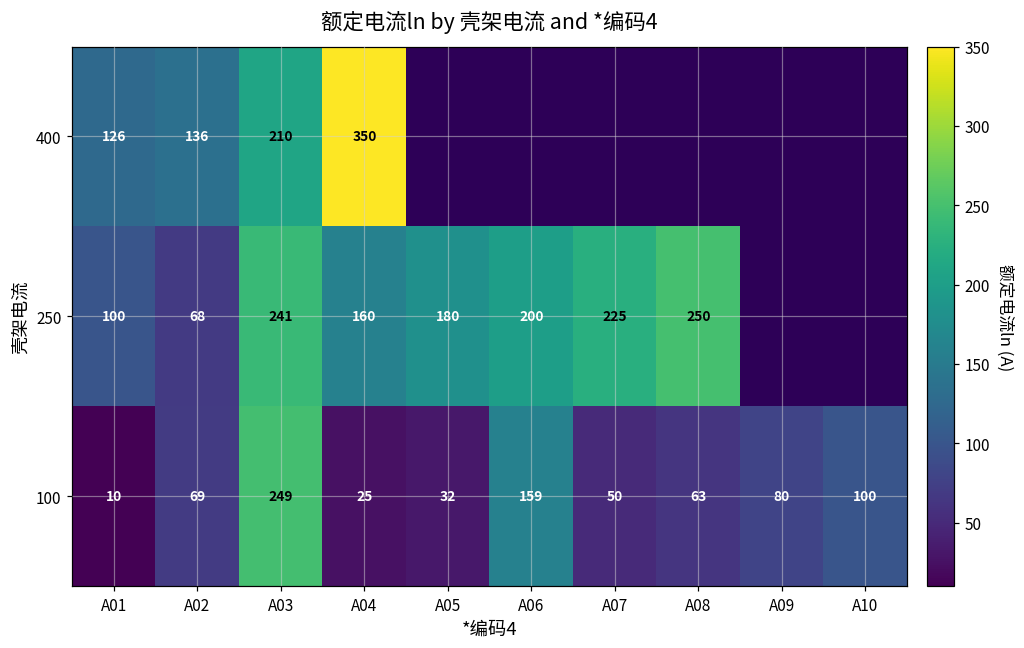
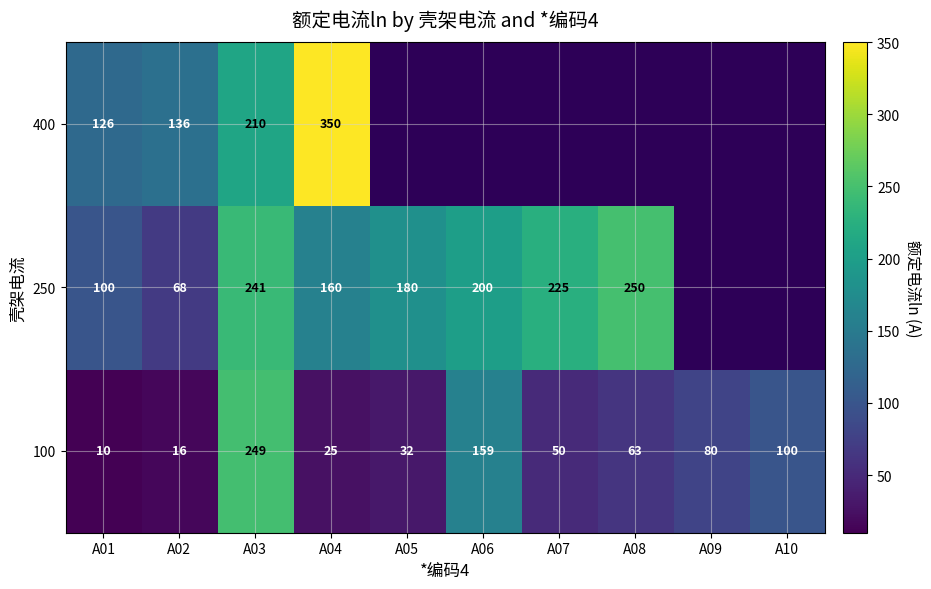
  {
    "400": {
      "A01": 126,
      "A02": 136,
      "A03": 210,
      "A04": 350
    },
    "250": {
      "A01": 100,
      "A02": 68,
      "A03": 241,
      "A04": 160,
      "A05": 180,
      "A06": 200,
      "A07": 225,
      "A08": 250
    },
    "100": {
      "A01": 10,
-     "A02": 69,
+     "A02": 16,
      "A03": 249,
      "A04": 25,
      "A05": 32,
      "A06": 159,
      "A07": 50,
      "A08": 63,
      "A09": 80,
      "A10": 100
    }
  }
